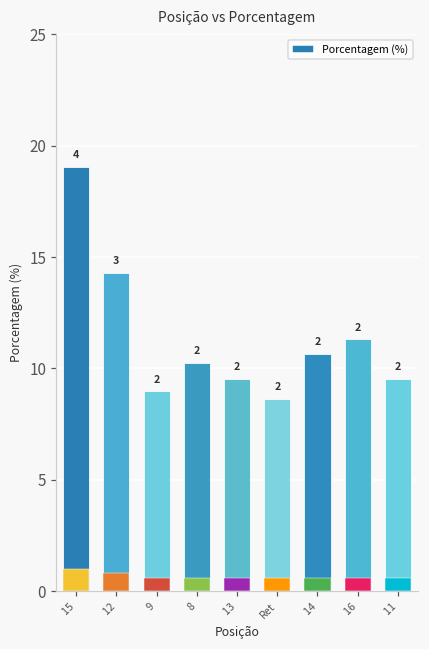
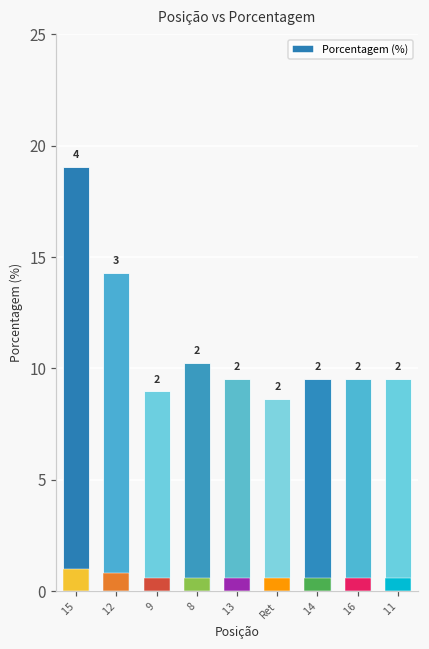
  {
    "Porcentagem (%)": {
-     "14": 10.7,
-     "16": 11.3
+     "14": 9.5,
+     "16": 9.5
    }
  }
